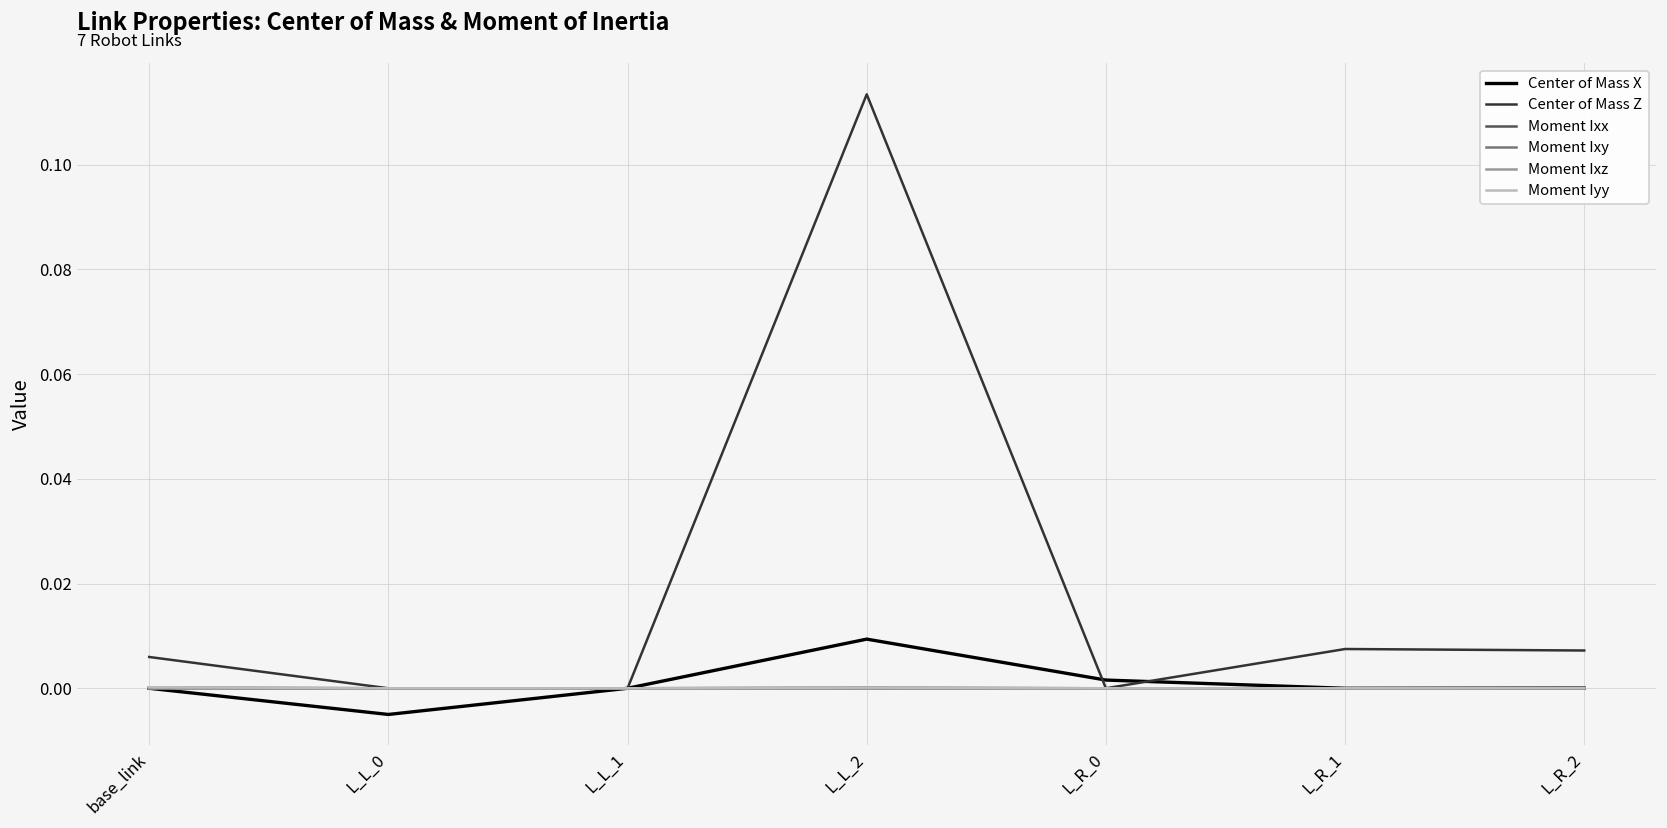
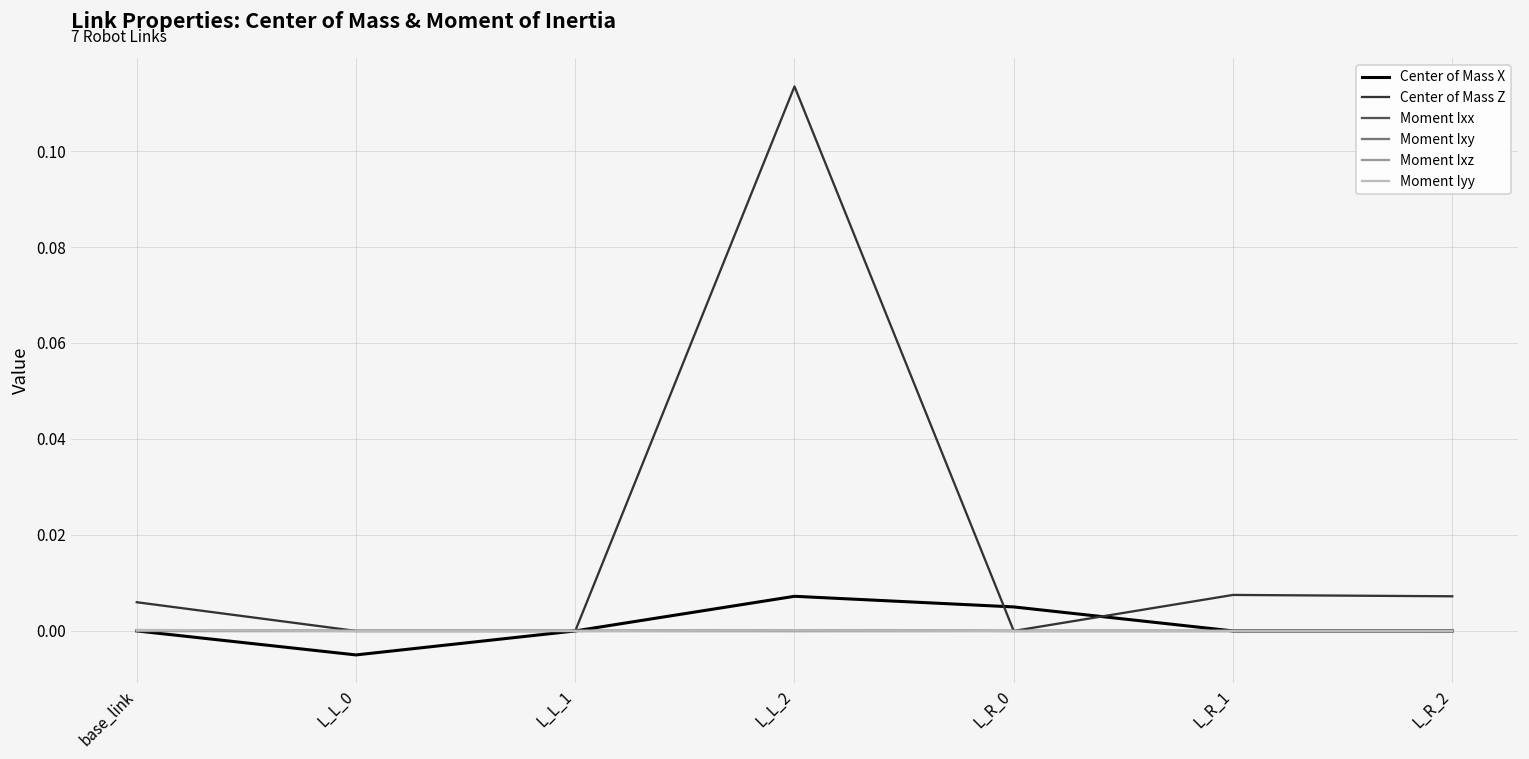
  {
    "Center of Mass X": {
      "L_L_0": -0.005,
-     "L_L_2": 0.009,
-     "L_R_0": 0.002
+     "L_L_2": 0.007,
+     "L_R_0": 0.005
    }
  }
